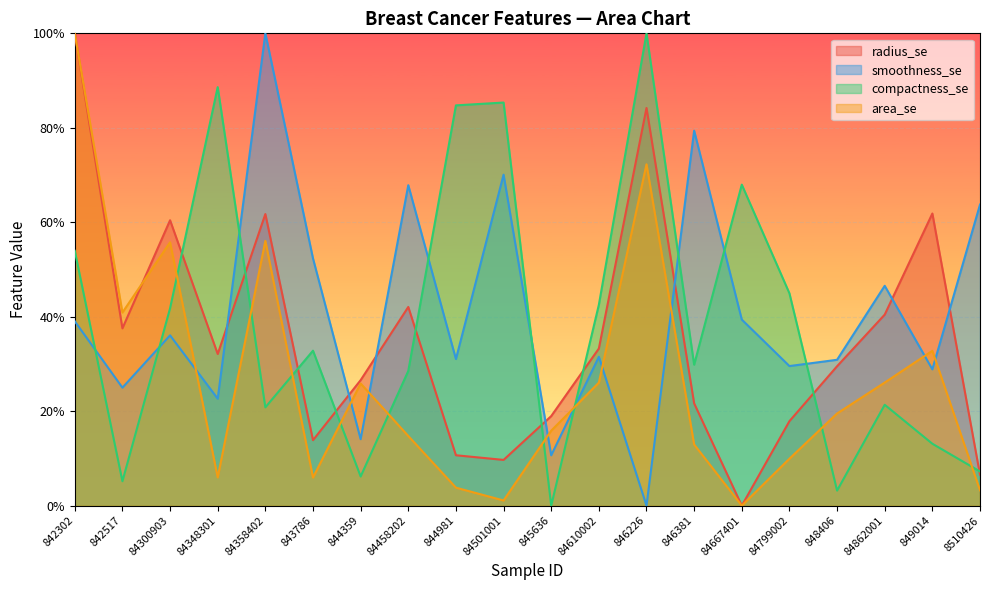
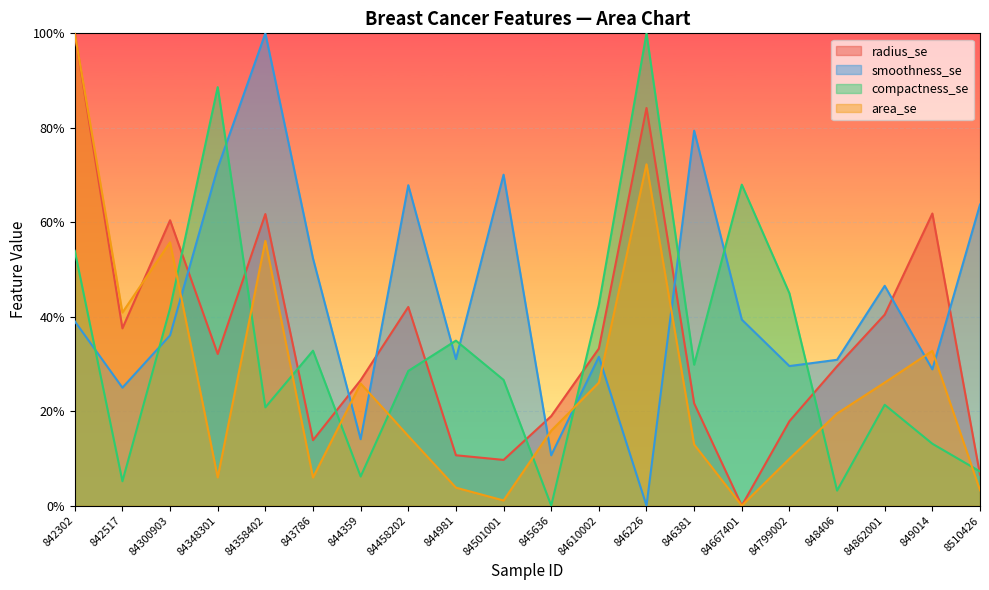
  {
    "radius_se": {
      "842517": "38%",
      "84300903": "60%",
      "84348301": "32%",
      "84358402": "62%",
      "843786": "14%",
      "844359": "27%",
      "84458202": "42%",
      "844981": "11%",
      "84501001": "10%",
      "845636": "19%",
      "84610002": "33%",
      "846226": "84%",
      "846381": "22%",
      "84799002": "18%",
      "848406": "30%",
      "84862001": "40%",
      "849014": "62%",
      "8510426": "7%"
    },
    "smoothness_se": {
      "842302": "39%",
      "842517": "25%",
      "84300903": "36%",
-     "84348301": "23%",
+     "84348301": "72%",
      "84358402": "100%",
      "843786": "52%",
      "844359": "14%",
      "84458202": "68%",
      "844981": "31%",
      "84501001": "70%",
      "845636": "11%",
      "84610002": "32%",
      "846226": "0%",
      "846381": "79%",
      "84667401": "39%",
      "84799002": "30%",
      "848406": "31%",
      "84862001": "47%",
      "849014": "29%",
      "8510426": "64%"
    },
    "compactness_se": {
      "842302": "54%",
      "842517": "5%",
      "84300903": "42%",
      "84348301": "89%",
      "84358402": "21%",
      "843786": "33%",
      "844359": "6%",
      "84458202": "29%",
-     "844981": "85%",
-     "84501001": "85%",
+     "844981": "35%",
+     "84501001": "27%",
      "845636": "0%",
      "84610002": "43%",
      "846226": "100%",
      "846381": "30%",
      "84667401": "68%",
      "84799002": "45%",
      "848406": "3%",
      "84862001": "21%",
      "849014": "13%",
      "8510426": "7%"
    },
    "area_se": {
      "842517": "41%",
      "84300903": "56%",
      "84348301": "6%",
      "84358402": "56%",
      "843786": "6%",
      "844359": "26%",
      "84458202": "15%",
      "844981": "4%",
      "84501001": "1%",
      "845636": "16%",
      "84610002": "26%",
      "846226": "72%",
      "846381": "13%",
      "84799002": "10%",
      "848406": "20%",
      "84862001": "26%",
      "849014": "33%",
      "8510426": "3%"
    }
  }
